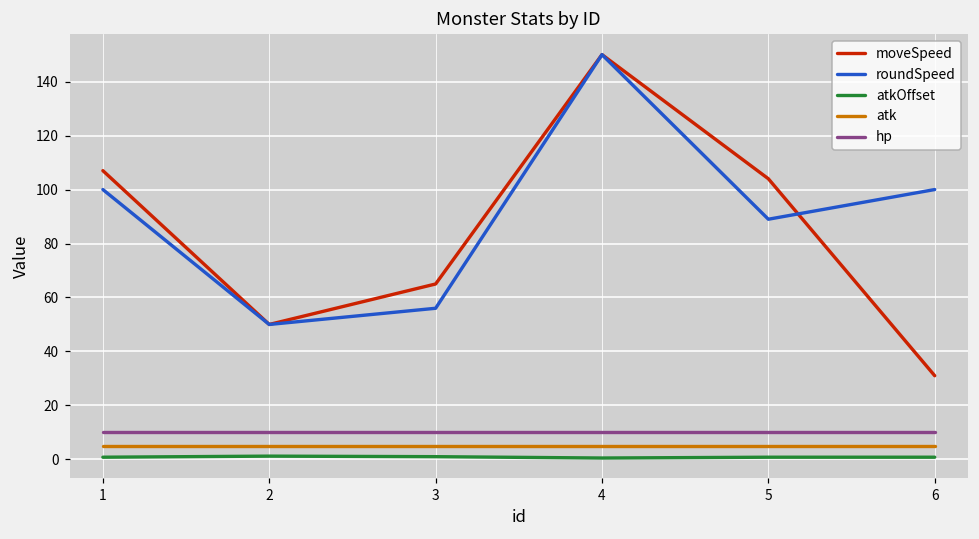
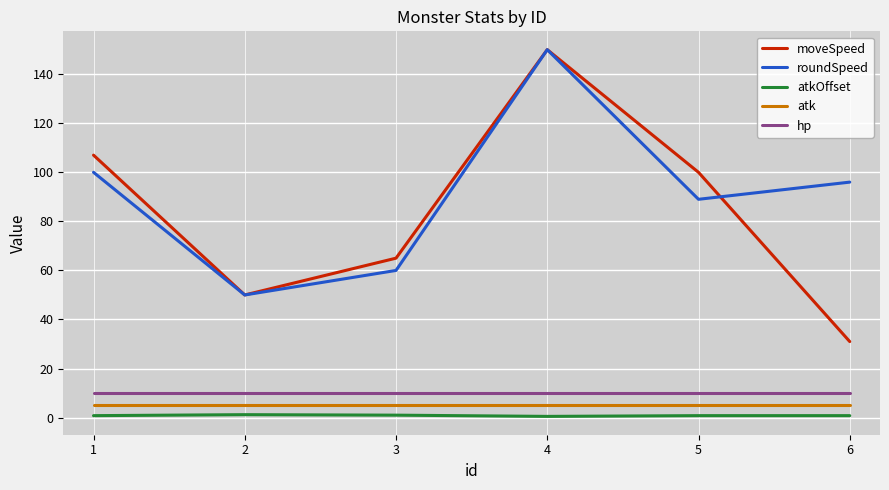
  {
    "moveSpeed": {
      "1": 107,
      "3": 65,
-     "5": 104,
+     "5": 100,
      "6": 31
    },
    "roundSpeed": {
      "1": 100,
-     "3": 56,
+     "3": 60,
      "5": 89,
-     "6": 100
+     "6": 96
    },
    "atkOffset": {
      "1": 1,
      "2": 1,
      "3": 1,
      "4": 1,
      "5": 1,
      "6": 1
    },
    "atk": {
      "1": 5,
      "2": 5,
      "3": 5,
      "4": 5,
      "5": 5,
      "6": 5
    },
    "hp": {
      "1": 10,
      "2": 10,
      "3": 10,
      "4": 10,
      "5": 10,
      "6": 10
    }
  }
